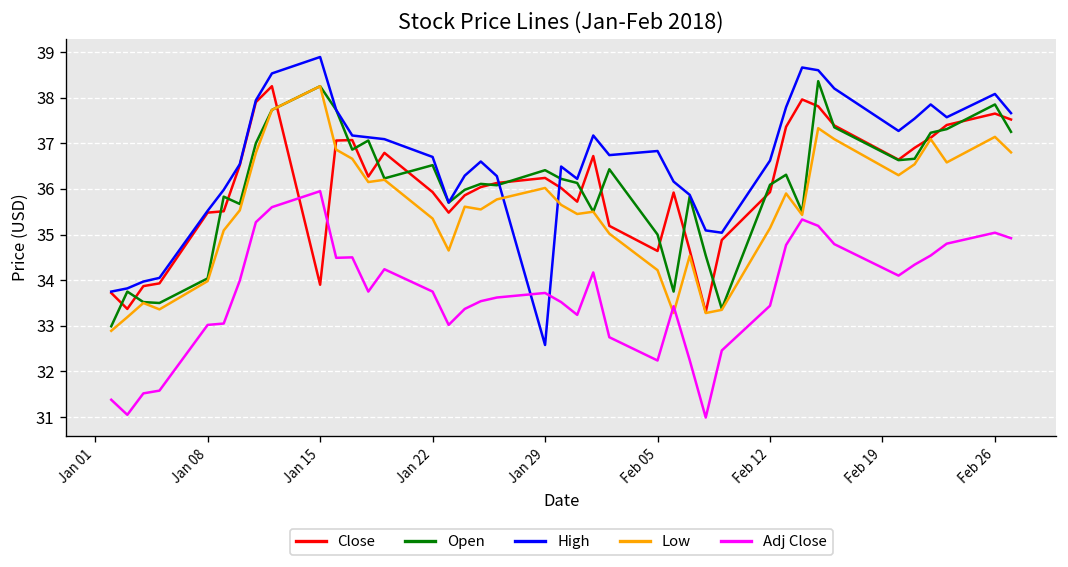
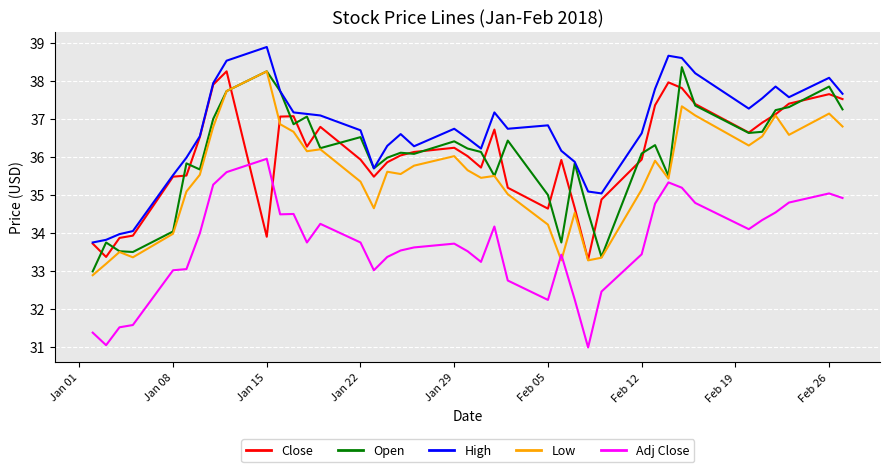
  {
    "Close": {
      "Jan 15": 33.9,
      "Jan 22": 35.9,
      "Jan 29": 36.2,
      "Feb 05": 34.6,
      "Feb 12": 35.9,
      "Feb 26": 37.7
    },
    "Open": {
      "Jan 22": 36.5,
      "Jan 29": 36.4,
      "Feb 05": 35.0,
      "Feb 12": 36.1,
      "Feb 26": 37.9
    },
    "High": {
      "Jan 15": 38.9,
      "Jan 22": 36.7,
-     "Jan 29": 32.6,
+     "Jan 29": 36.7,
      "Feb 05": 36.8,
      "Feb 12": 36.6,
      "Feb 26": 38.1
    },
    "Low": {
      "Jan 22": 35.4,
      "Jan 29": 36.0,
      "Feb 05": 34.2,
      "Feb 12": 35.1,
      "Feb 26": 37.1
    },
    "Adj Close": {
      "Jan 08": 33.0,
      "Jan 15": 36.0,
      "Jan 22": 33.8,
      "Jan 29": 33.7,
      "Feb 05": 32.2,
      "Feb 12": 33.4,
      "Feb 26": 35.0
    }
  }
